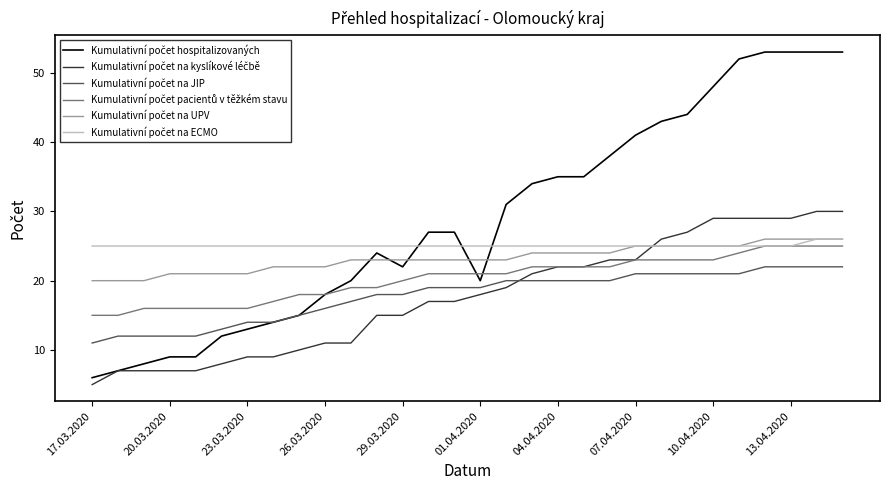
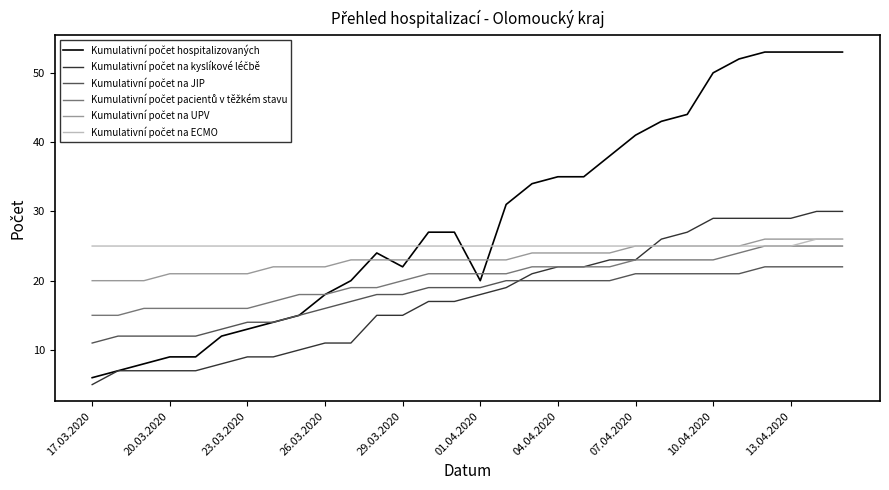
  {
    "Kumulativní počet hospitalizovaných": {
      "17.03.2020": 6,
      "20.03.2020": 9,
      "23.03.2020": 13,
      "29.03.2020": 22,
      "01.04.2020": 20,
      "04.04.2020": 35,
      "07.04.2020": 41,
-     "10.04.2020": 48,
+     "10.04.2020": 50,
      "13.04.2020": 53
    }
  }
